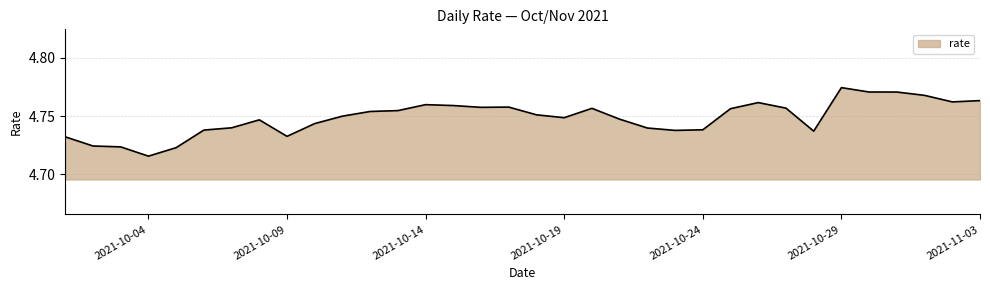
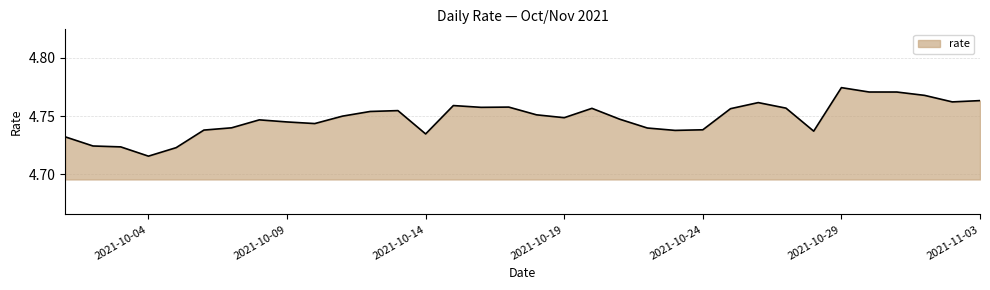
  {
    "2021-10-04": 4.716,
-   "2021-10-09": 4.733,
-   "2021-10-14": 4.760,
+   "2021-10-09": 4.745,
+   "2021-10-14": 4.735,
    "2021-10-19": 4.749,
    "2021-10-24": 4.738,
    "2021-10-29": 4.774,
    "2021-11-03": 4.763
  }
